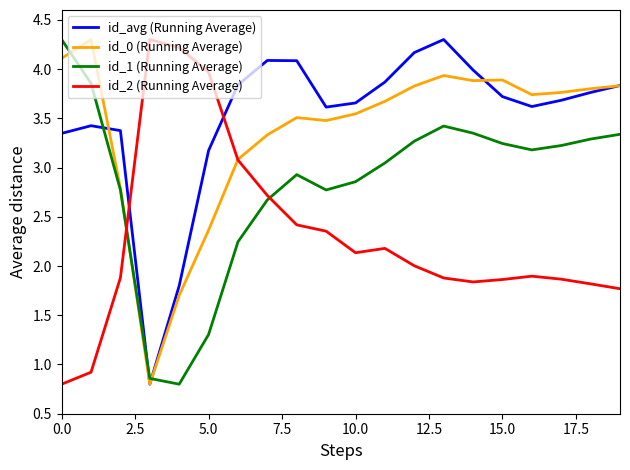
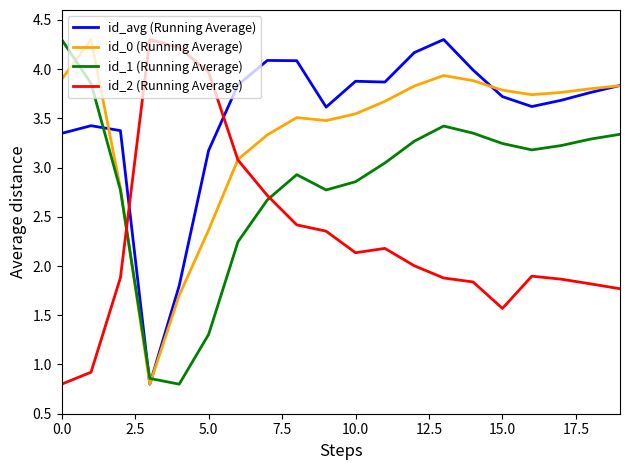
  {
    "id_avg (Running Average)": {
      "0.0": 3.3,
      "5.0": 3.2,
-     "10.0": 3.7,
+     "10.0": 3.9,
      "15.0": 3.7
    },
    "id_0 (Running Average)": {
-     "0.0": 4.1,
+     "0.0": 3.9,
      "5.0": 2.4,
      "10.0": 3.5,
-     "15.0": 3.9
+     "15.0": 3.8
    },
    "id_1 (Running Average)": {
      "0.0": 4.3,
      "5.0": 1.3,
      "10.0": 2.9,
      "15.0": 3.2
    },
    "id_2 (Running Average)": {
      "0.0": 0.8,
      "10.0": 2.1,
-     "15.0": 1.9
+     "15.0": 1.6
    }
  }
